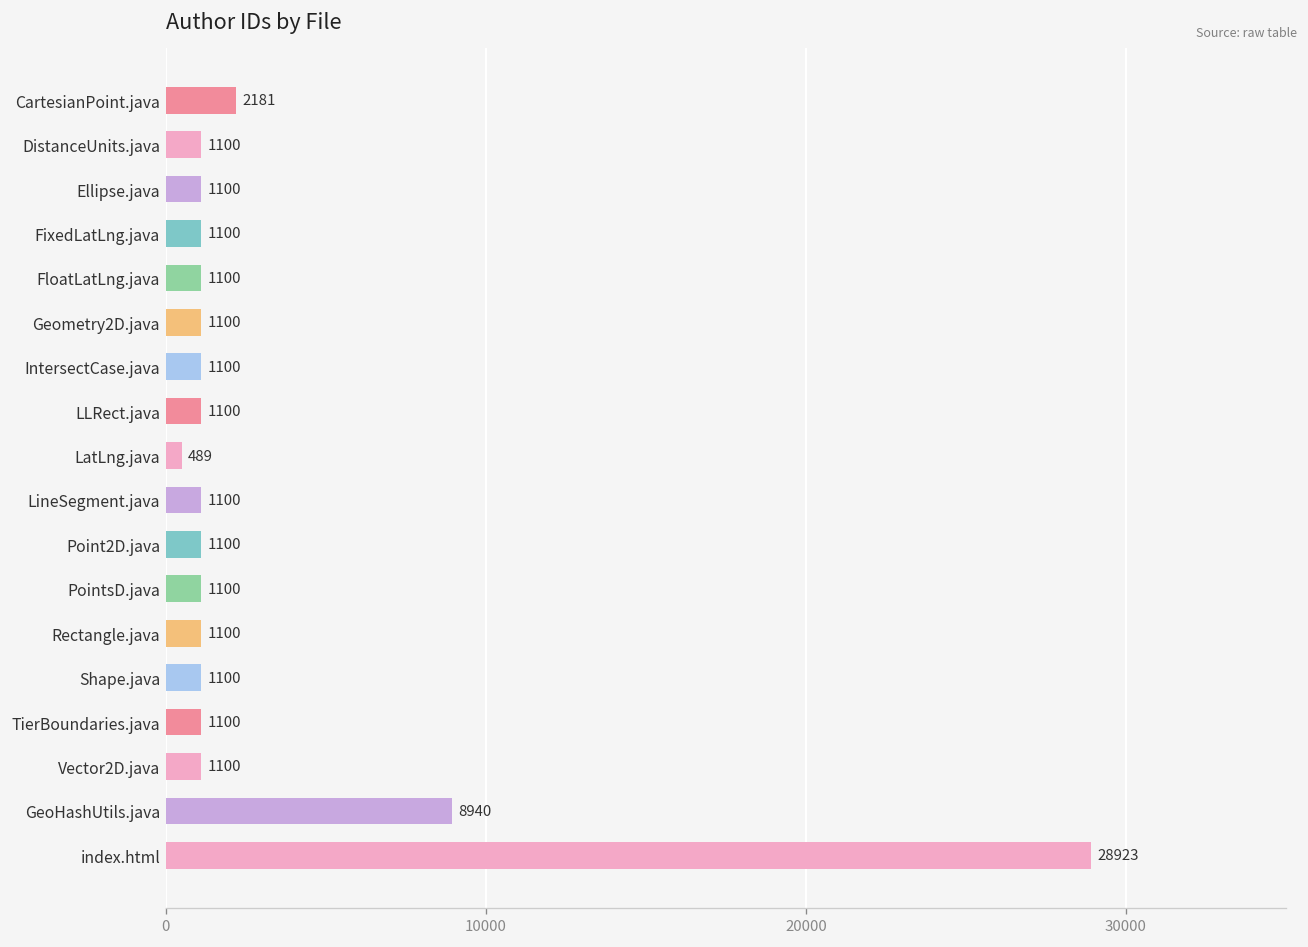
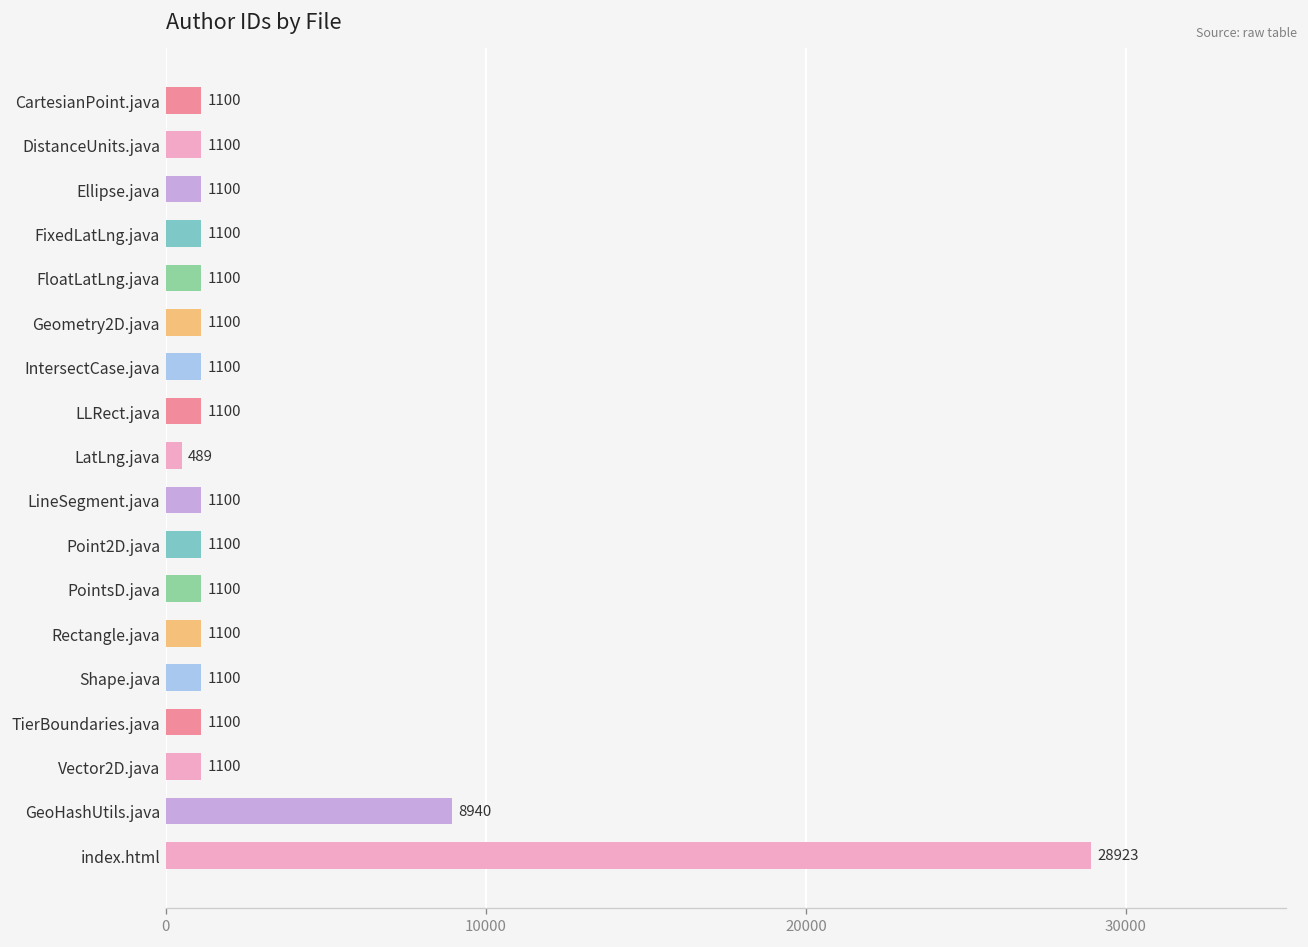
  {
-   "CartesianPoint.java": 2181,
+   "CartesianPoint.java": 1100,
    "DistanceUnits.java": 1100,
    "Ellipse.java": 1100,
    "FixedLatLng.java": 1100,
    "FloatLatLng.java": 1100,
    "Geometry2D.java": 1100,
    "IntersectCase.java": 1100,
    "LLRect.java": 1100,
    "LatLng.java": 489,
    "LineSegment.java": 1100,
    "Point2D.java": 1100,
    "PointsD.java": 1100,
    "Rectangle.java": 1100,
    "Shape.java": 1100,
    "TierBoundaries.java": 1100,
    "Vector2D.java": 1100,
    "GeoHashUtils.java": 8940,
    "index.html": 28923
  }
